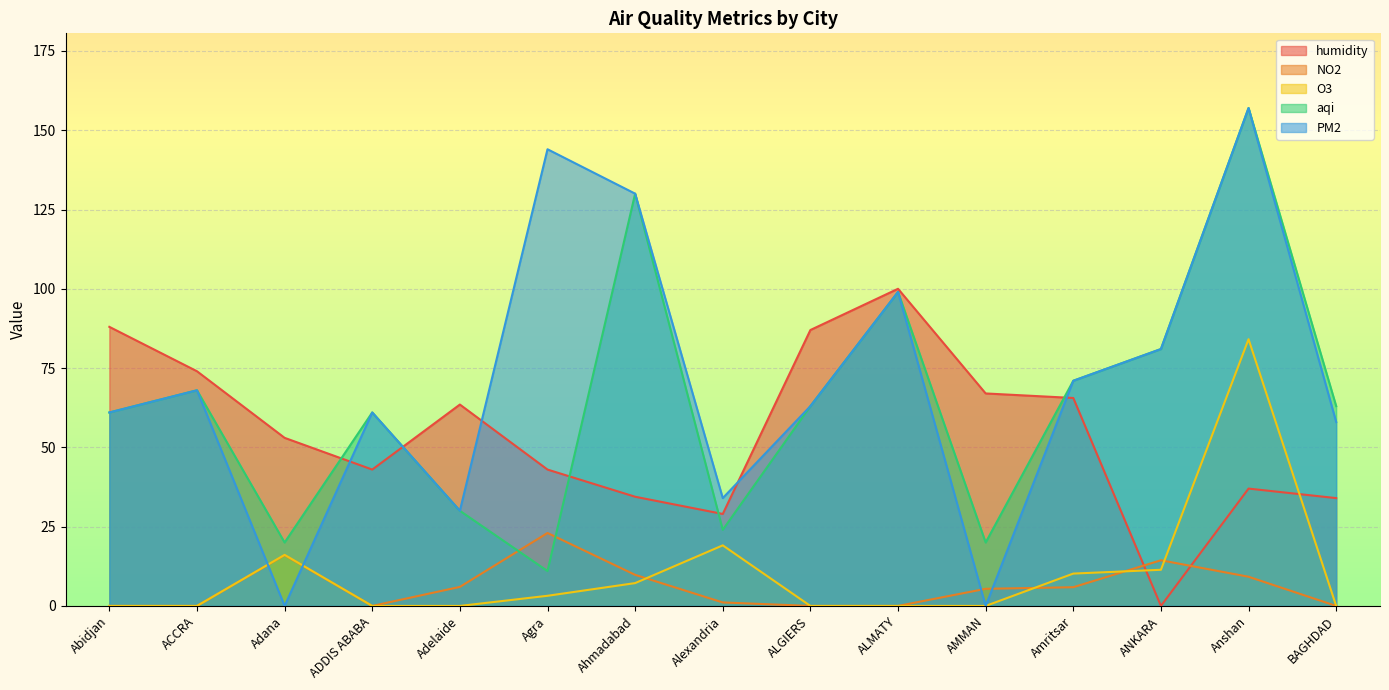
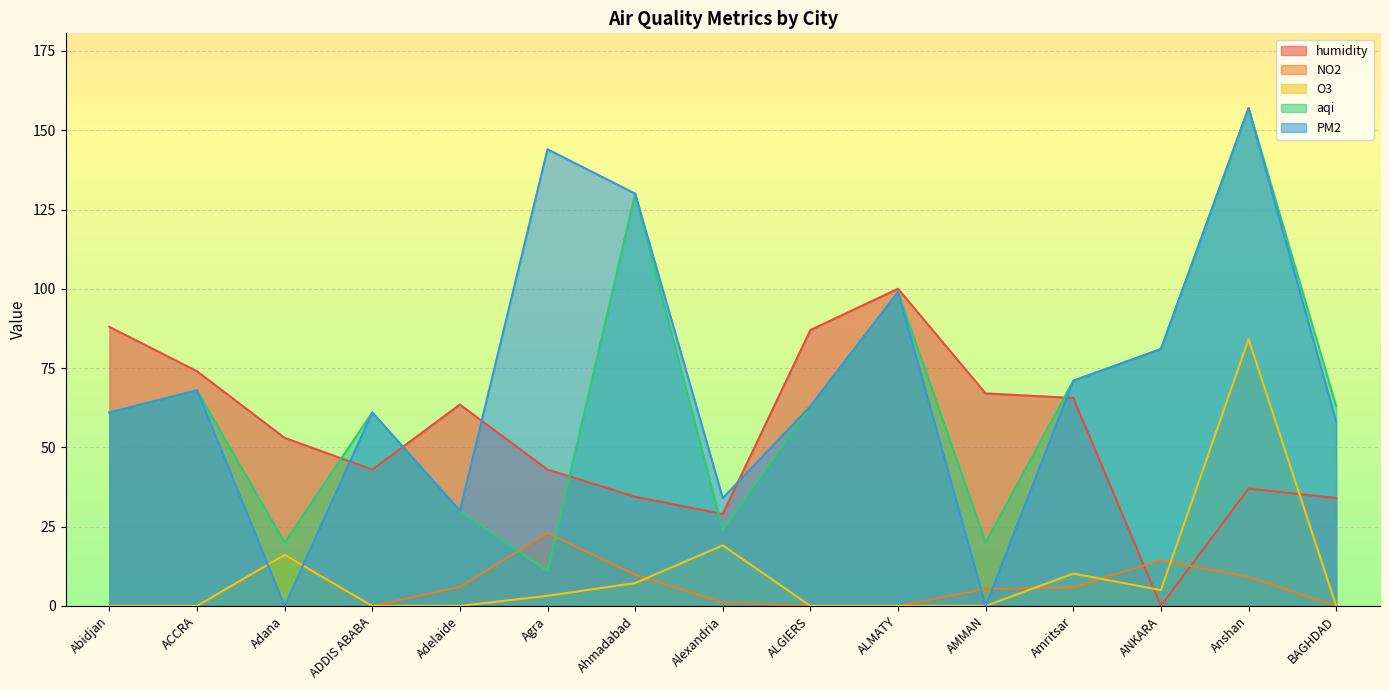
  {
    "O3": {
      "Adelaide": 0,
      "Agra": 3,
      "Ahmadabad": 7,
      "Alexandria": 19,
      "Amritsar": 10,
-     "ANKARA": 11,
+     "ANKARA": 5,
      "Anshan": 84
    },
    "aqi": {
      "Adana": 20,
      "Agra": 11,
      "Alexandria": 24,
      "AMMAN": 20,
      "BAGHDAD": 63
    },
    "PM2": {
      "Adana": 0,
      "Agra": 144,
      "Alexandria": 34,
      "BAGHDAD": 58
    }
  }
